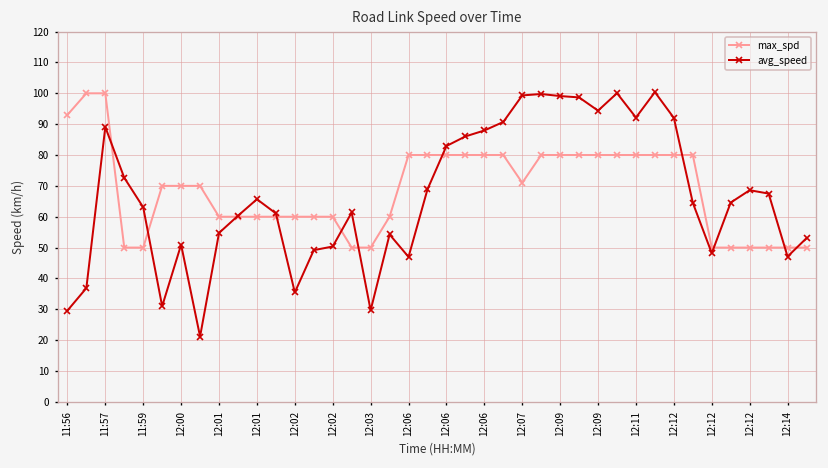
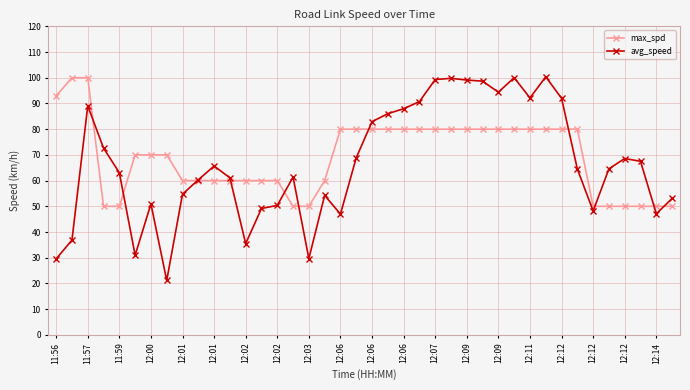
  {
    "max_spd": {
      "11:56": 93,
-     "12:07": 71
+     "12:07": 80
    },
    "avg_speed": {
      "11:56": 30,
      "12:07": 99
    }
  }
